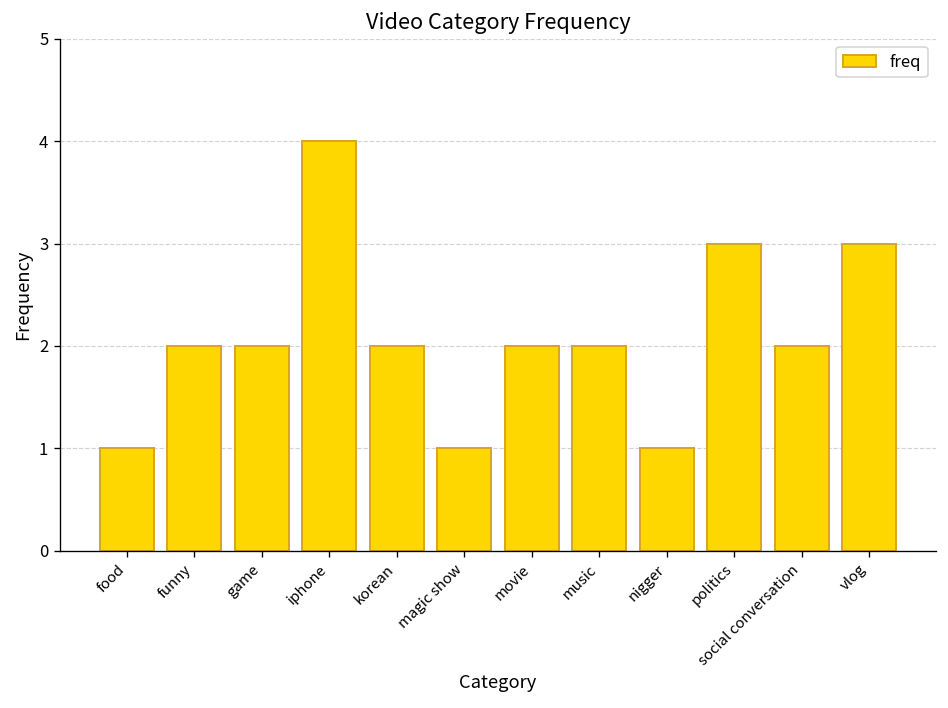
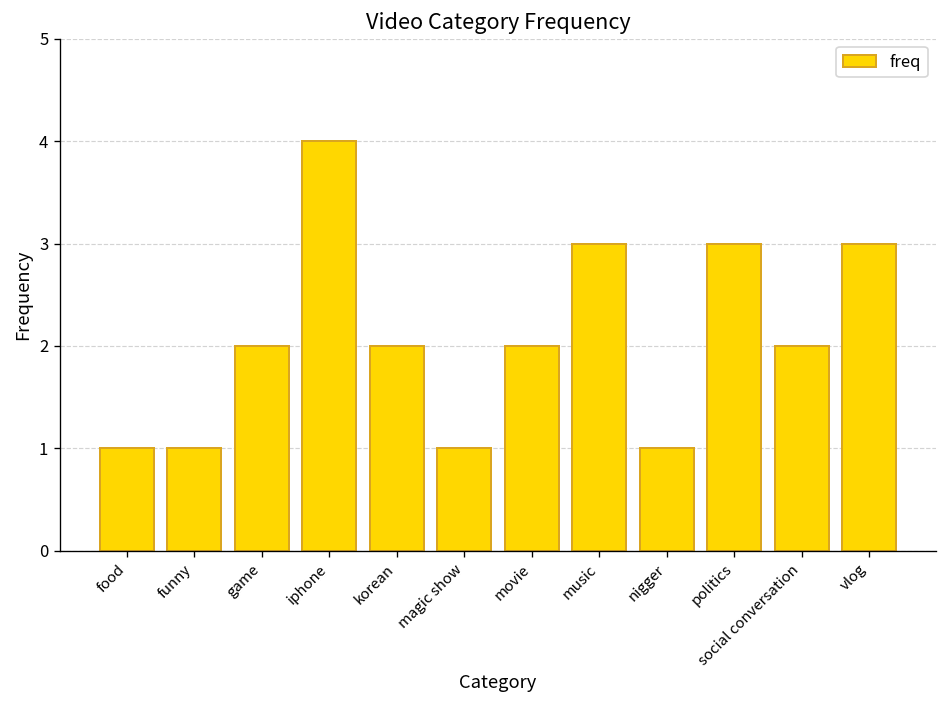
  {
    "food": 1,
-   "funny": 2,
+   "funny": 1,
    "game": 2,
    "iphone": 4,
    "korean": 2,
    "magic show": 1,
    "movie": 2,
-   "music": 2,
+   "music": 3,
    "nigger": 1,
    "politics": 3,
    "social conversation": 2,
    "vlog": 3
  }
